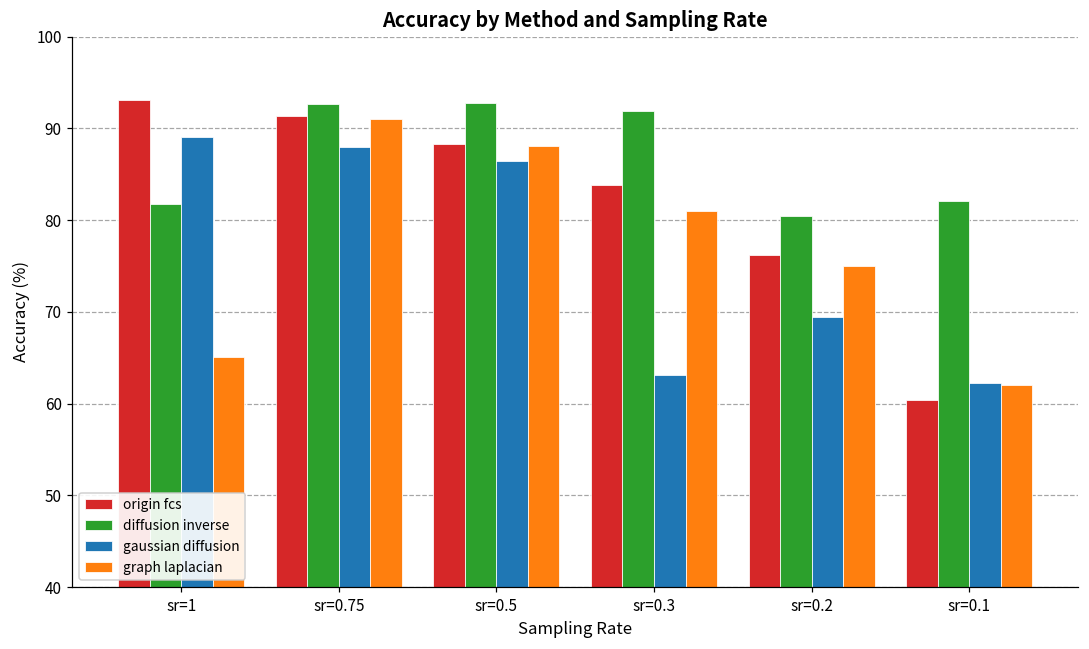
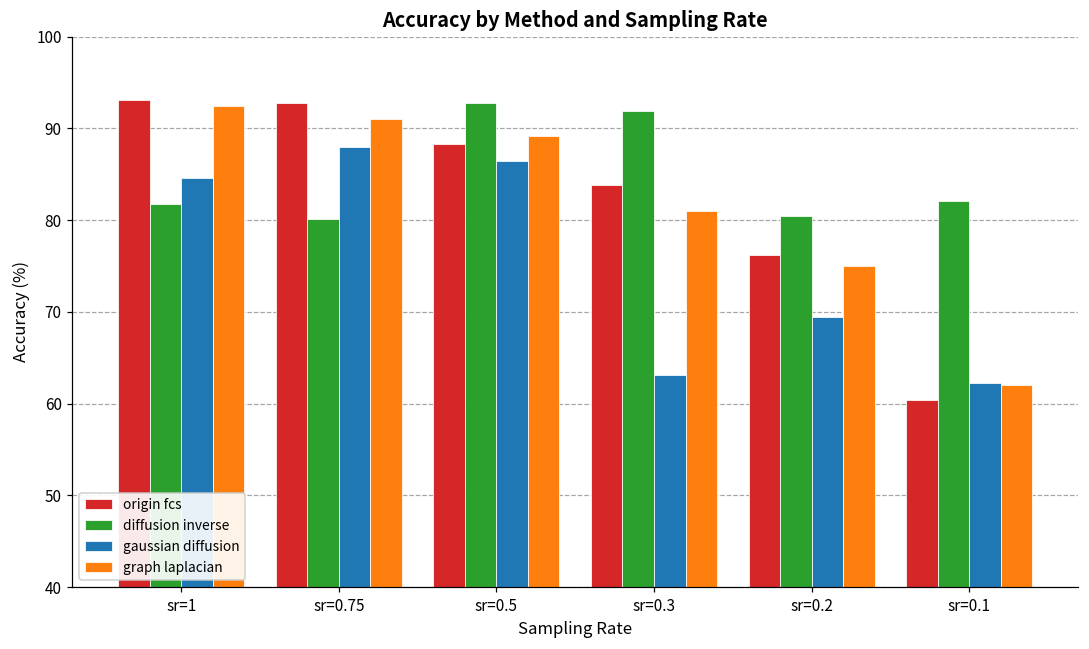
  {
    "origin fcs": {
      "sr=1": 93,
-     "sr=0.75": 91,
+     "sr=0.75": 93,
      "sr=0.5": 88,
      "sr=0.3": 84,
      "sr=0.2": 76,
      "sr=0.1": 60
    },
    "diffusion inverse": {
      "sr=1": 82,
-     "sr=0.75": 93,
+     "sr=0.75": 80,
      "sr=0.5": 93,
      "sr=0.3": 92,
      "sr=0.2": 81,
      "sr=0.1": 82
    },
    "gaussian diffusion": {
-     "sr=1": 89,
+     "sr=1": 85,
      "sr=0.75": 88,
      "sr=0.5": 86,
      "sr=0.3": 63,
      "sr=0.2": 69,
      "sr=0.1": 62
    },
    "graph laplacian": {
-     "sr=1": 65,
+     "sr=1": 92,
      "sr=0.75": 91,
-     "sr=0.5": 88,
+     "sr=0.5": 89,
      "sr=0.3": 81,
      "sr=0.2": 75,
      "sr=0.1": 62
    }
  }
